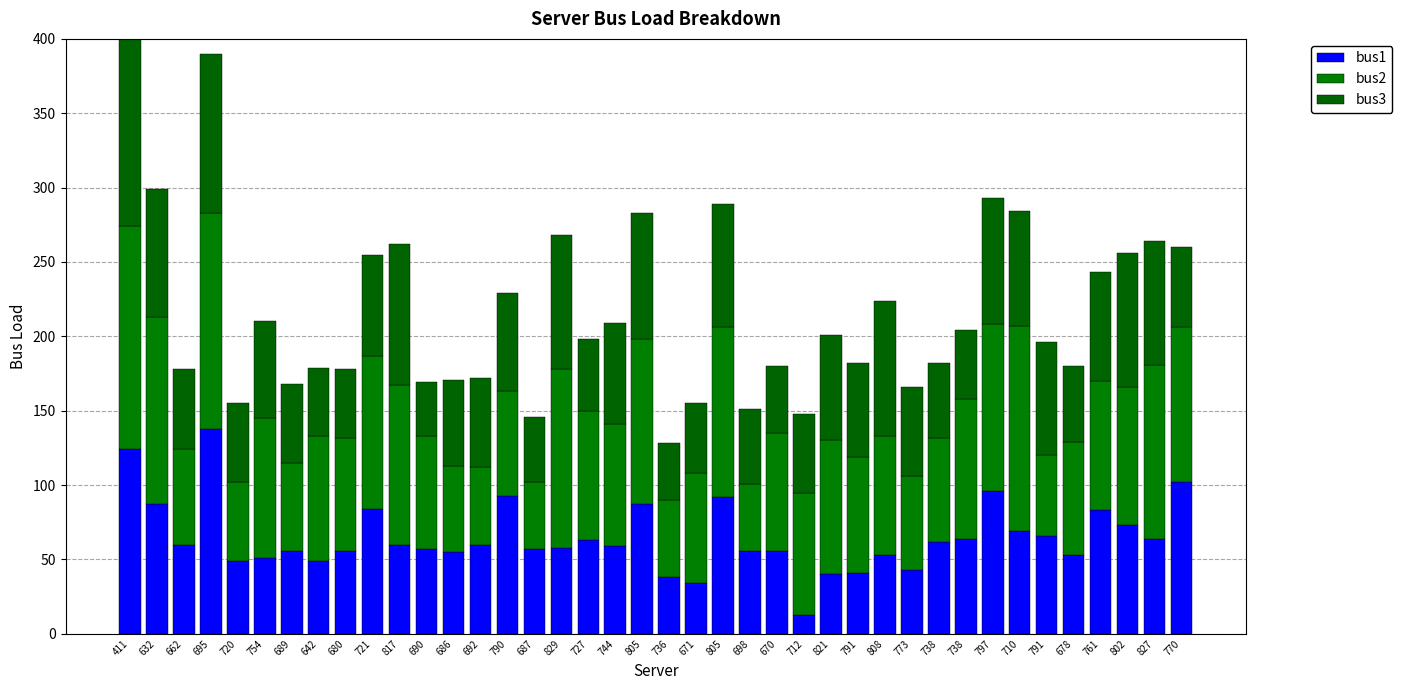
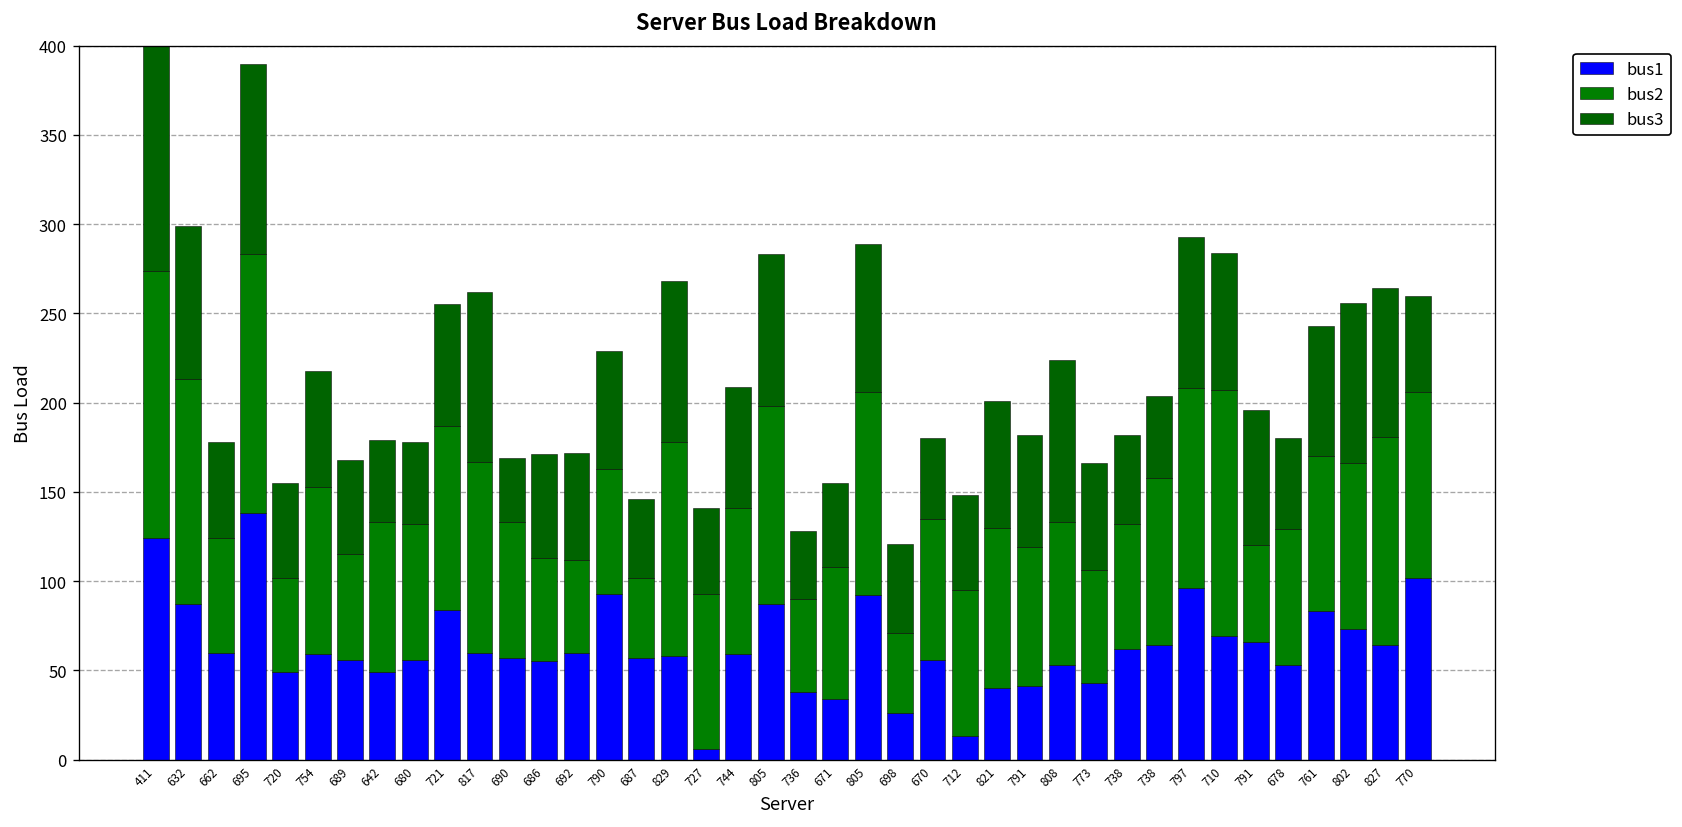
  {
    "bus1": {
      "411": 124,
      "632": 87,
      "662": 60,
      "695": 138,
      "720": 49,
-     "754": 51,
+     "754": 59,
      "689": 56,
      "642": 49,
      "680": 56,
      "721": 84,
      "817": 60,
      "690": 57,
      "686": 55,
      "692": 60,
      "790": 93,
      "687": 57,
      "829": 58,
-     "727": 63,
+     "727": 6,
      "744": 59,
      "736": 38,
      "671": 34,
-     "698": 56,
+     "698": 26,
      "670": 56,
      "712": 13,
      "821": 40,
      "808": 53,
      "773": 43,
      "797": 96,
      "710": 69,
      "678": 53,
      "761": 83,
      "802": 73,
      "827": 64,
      "770": 102
    }
  }
